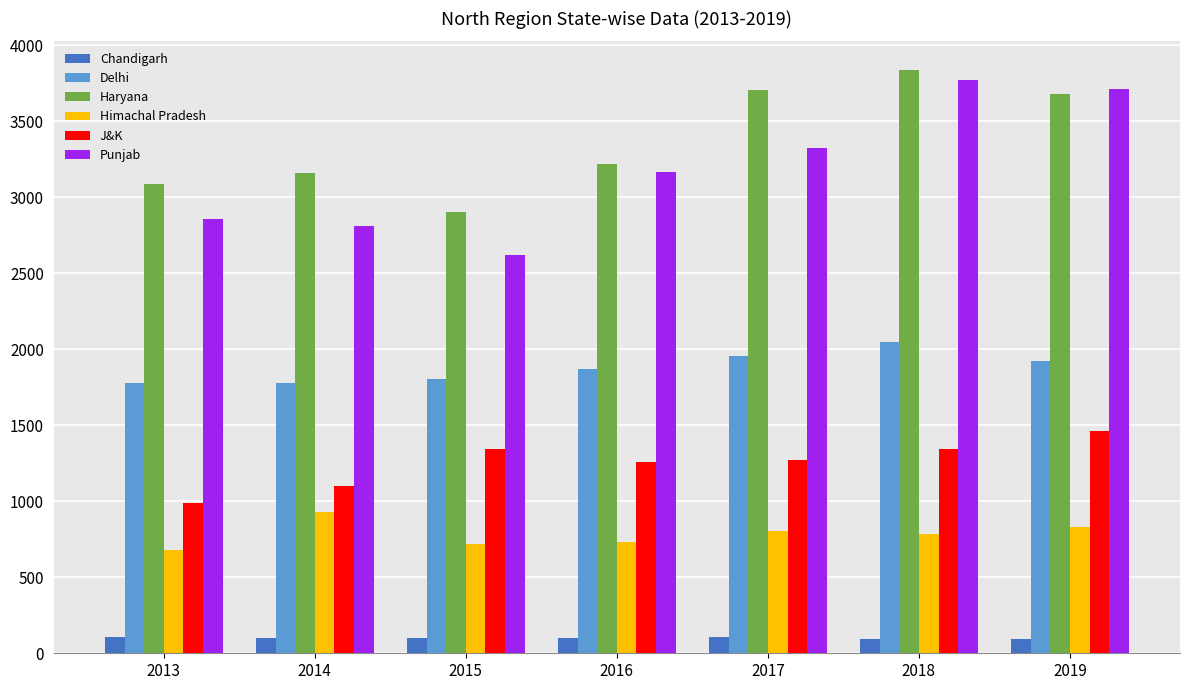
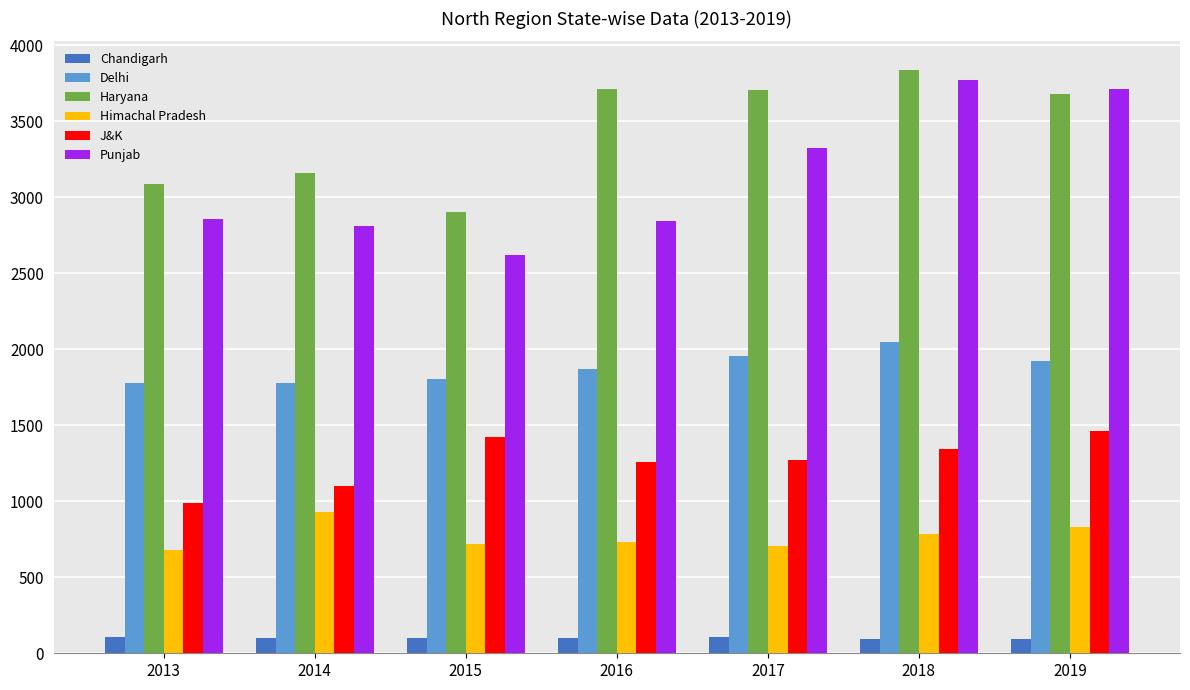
  {
    "Haryana": {
      "2013": 3090,
      "2014": 3160,
      "2015": 2900,
-     "2016": 3220,
+     "2016": 3710,
      "2017": 3710,
      "2018": 3830,
      "2019": 3680
    },
    "Himachal Pradesh": {
      "2013": 680,
      "2014": 930,
      "2015": 720,
      "2016": 740,
-     "2017": 810,
+     "2017": 700,
      "2018": 790,
      "2019": 830
    },
    "J&K": {
      "2013": 990,
      "2014": 1100,
-     "2015": 1340,
+     "2015": 1420,
      "2016": 1260,
      "2017": 1270,
      "2018": 1340,
      "2019": 1460
    },
    "Punjab": {
      "2013": 2860,
      "2014": 2810,
      "2015": 2620,
-     "2016": 3170,
+     "2016": 2850,
      "2017": 3330,
      "2018": 3770,
      "2019": 3710
    }
  }
